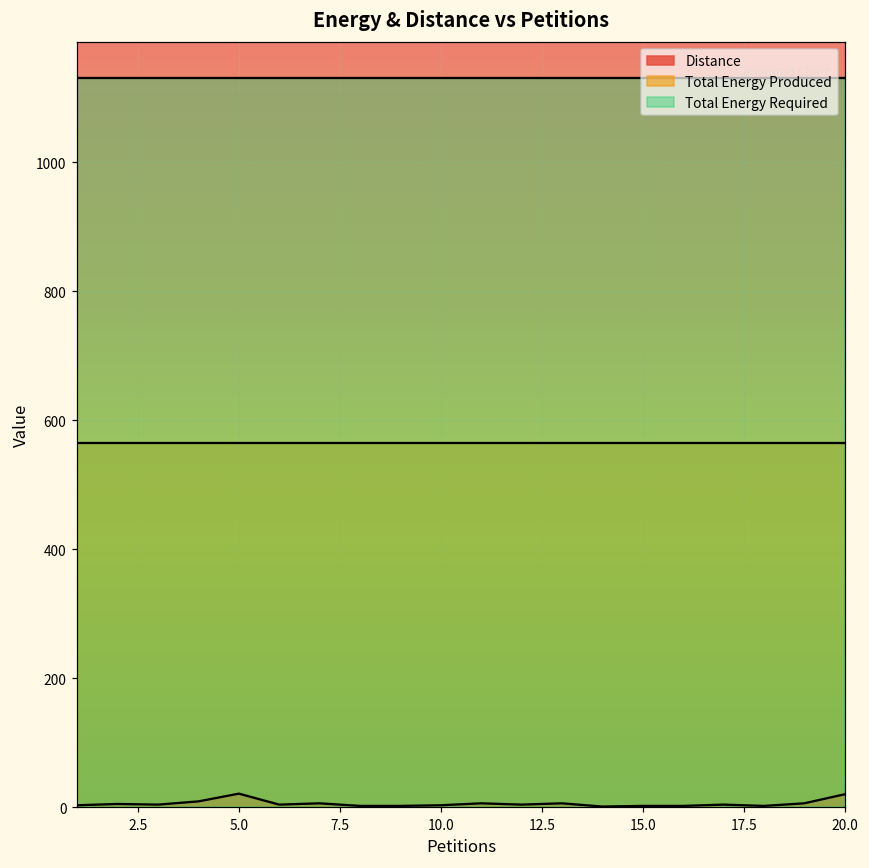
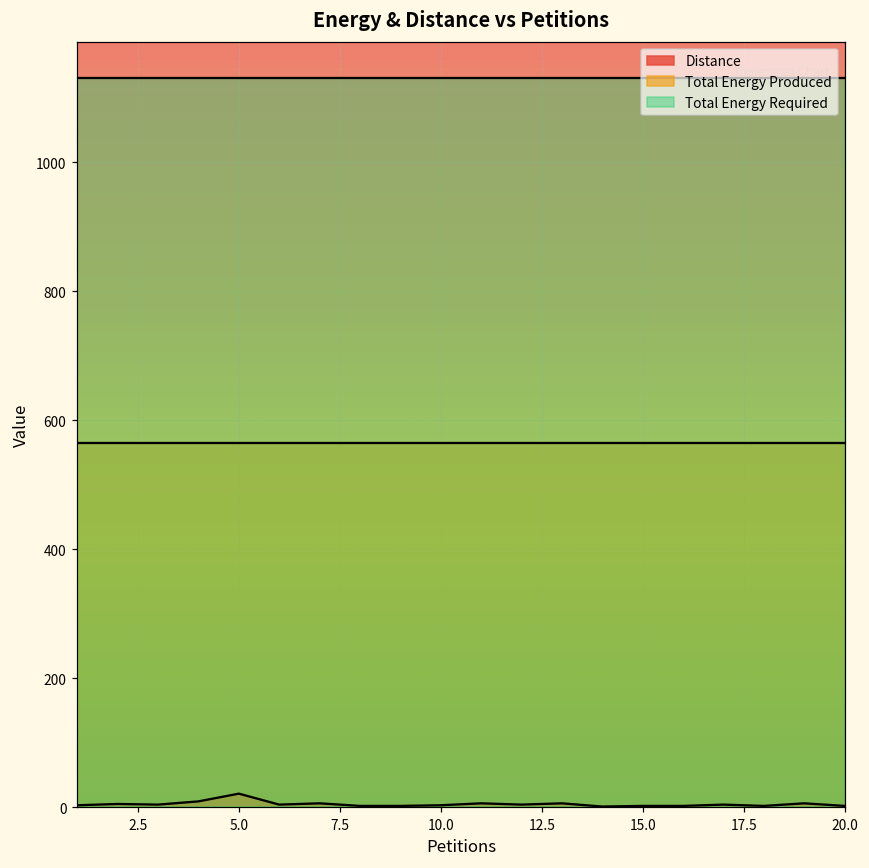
  {
    "Distance": {
      "5.0": 20,
      "10.0": 0,
      "15.0": 0,
-     "20.0": 20
+     "20.0": 0
    },
    "Total Energy Produced": {
      "5.0": 570,
      "10.0": 570,
      "15.0": 570,
      "20.0": 570
    },
    "Total Energy Required": {
      "5.0": 1130,
      "10.0": 1130,
      "20.0": 1130
    }
  }
